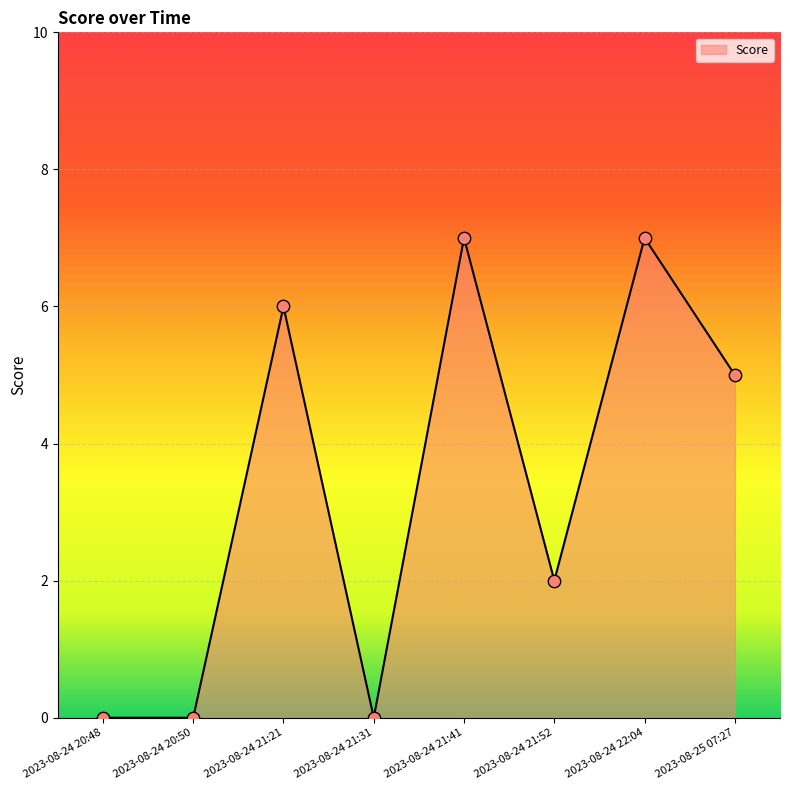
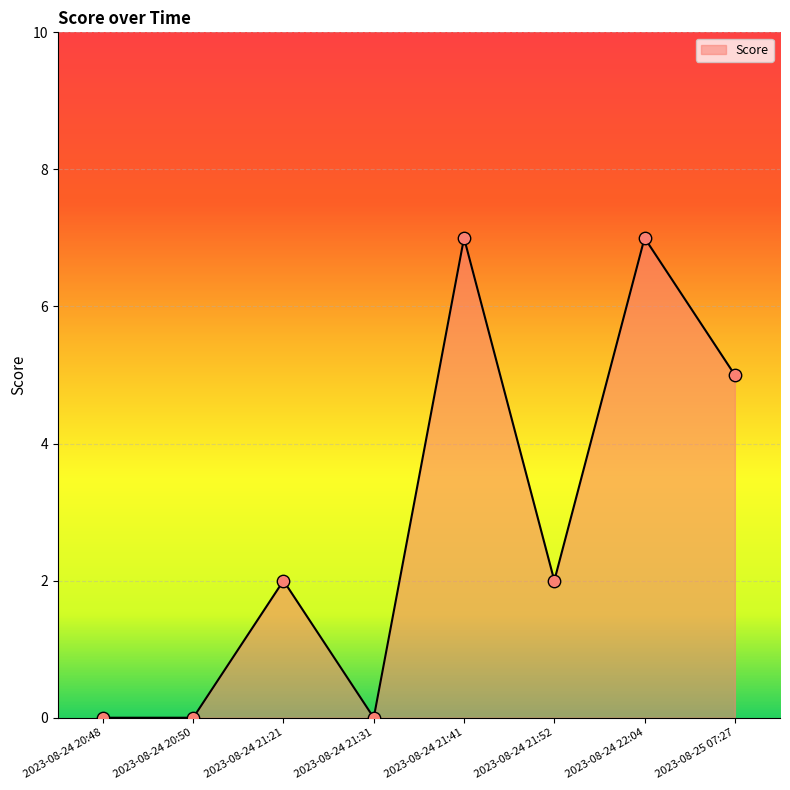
  {
    "2023-08-24 20:48": 0,
    "2023-08-24 20:50": 0,
-   "2023-08-24 21:21": 6,
+   "2023-08-24 21:21": 2,
    "2023-08-24 21:31": 0,
    "2023-08-24 21:41": 7,
    "2023-08-24 21:52": 2,
    "2023-08-24 22:04": 7,
    "2023-08-25 07:27": 5
  }
